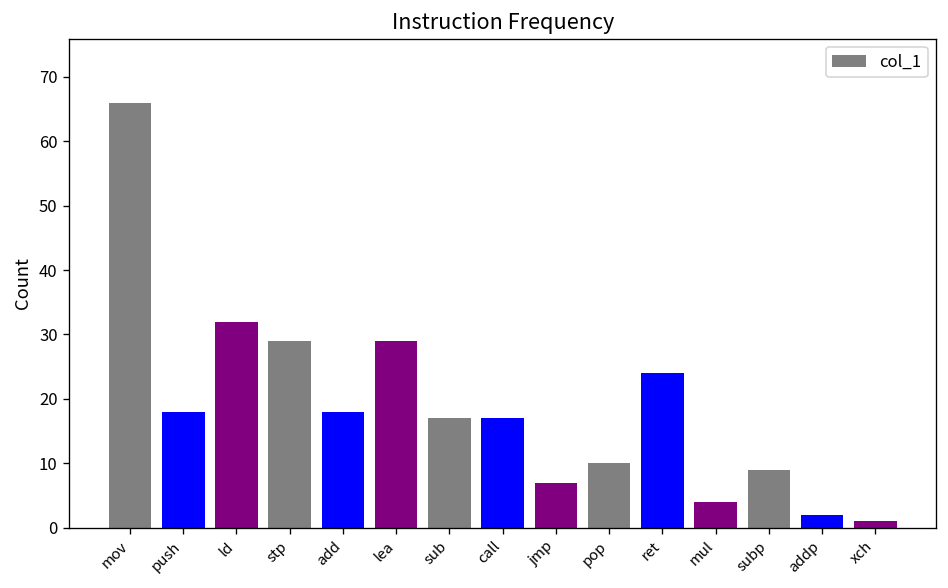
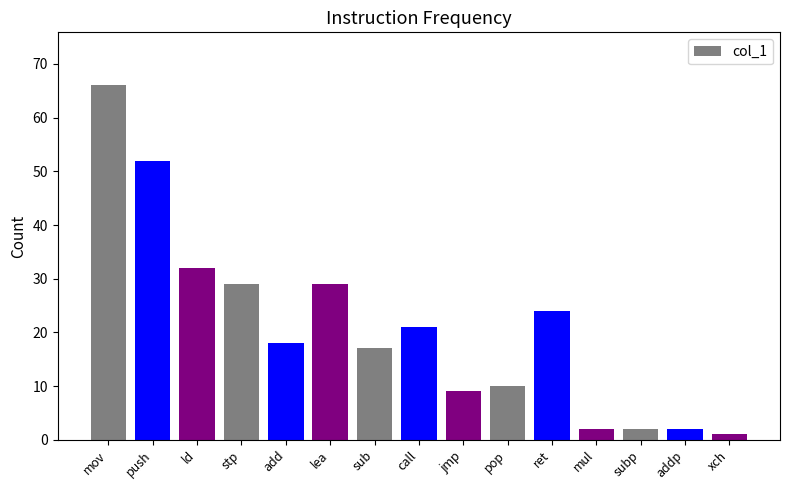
  {
    "mov": 66,
-   "push": 18,
+   "push": 52,
    "ld": 32,
    "stp": 29,
    "add": 18,
    "lea": 29,
    "sub": 17,
-   "call": 17,
-   "jmp": 7,
+   "call": 21,
+   "jmp": 9,
    "pop": 10,
    "ret": 24,
-   "mul": 4,
-   "subp": 9,
+   "mul": 2,
+   "subp": 2,
    "addp": 2,
    "xch": 1
  }
